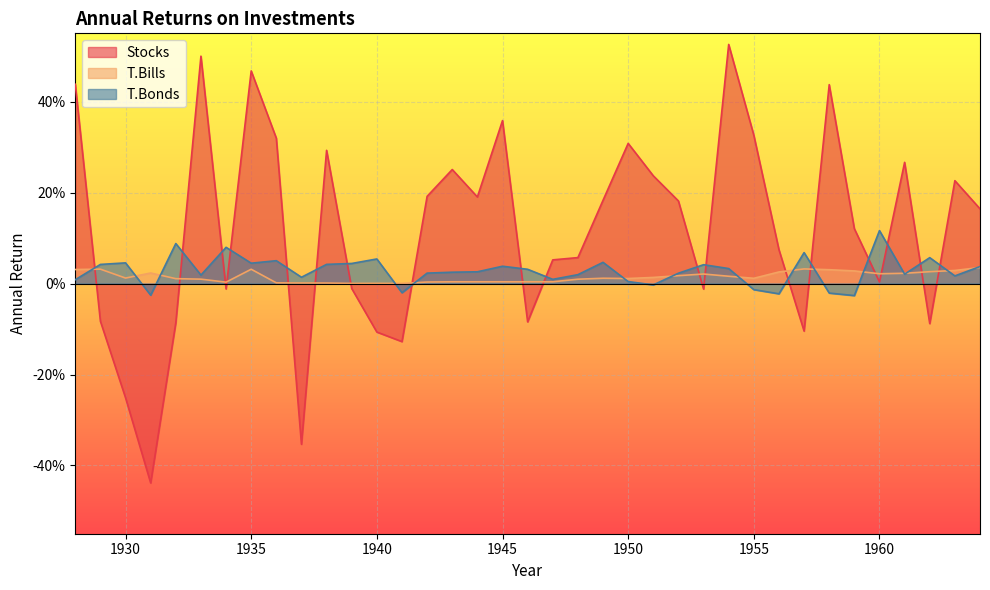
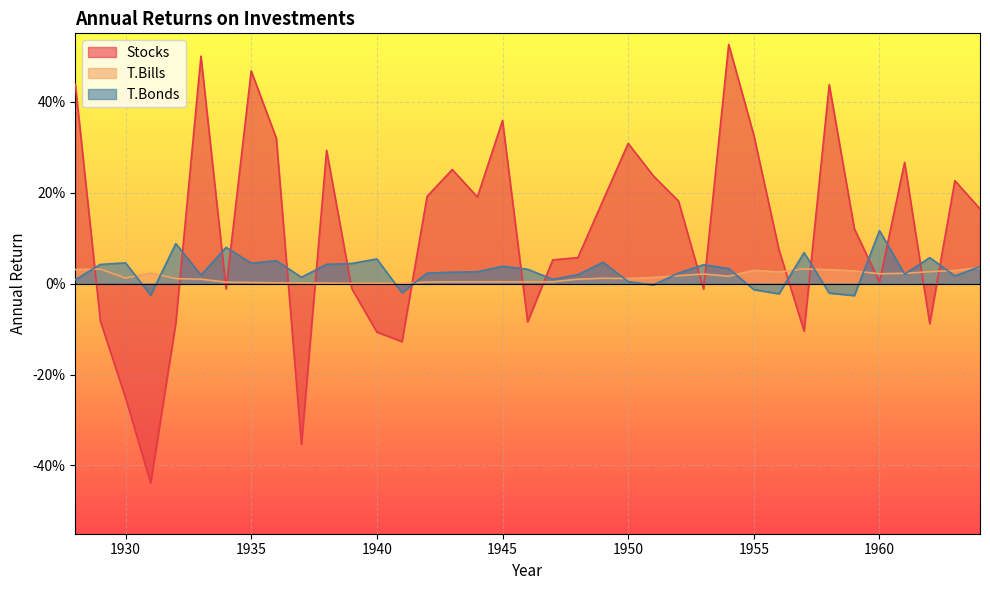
  {
    "T.Bills": {
      "1930": "1%",
-     "1935": "3%",
+     "1935": "0%",
      "1945": "0%",
      "1950": "1%",
-     "1955": "1%",
+     "1955": "3%",
      "1960": "2%"
    }
  }
